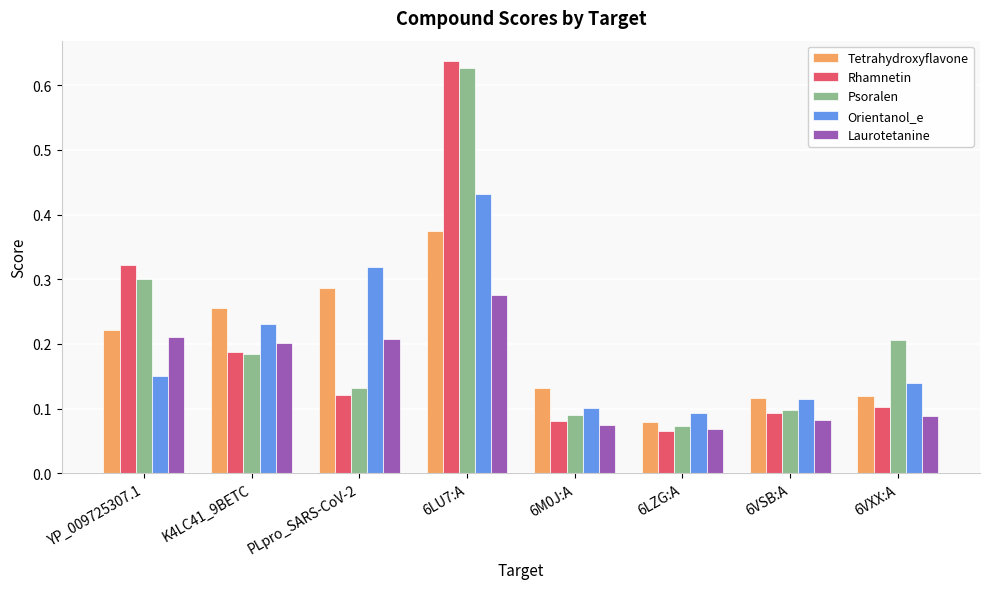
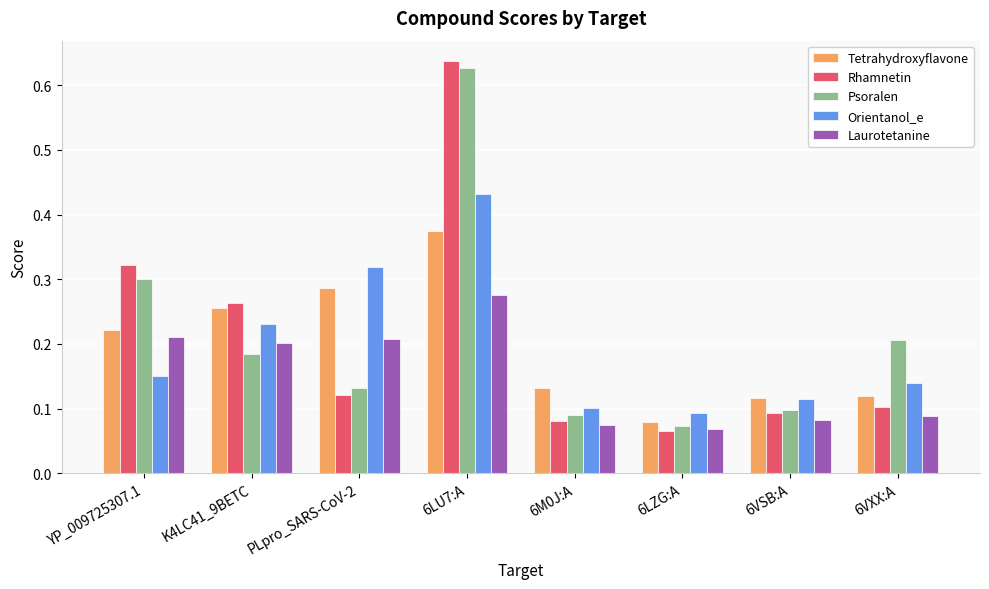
  {
    "Tetrahydroxyflavone": {
      "YP_009725307.1": 0.22,
      "K4LC41_9BETC": 0.26,
      "PLpro_SARS-CoV-2": 0.29,
      "6LU7:A": 0.37,
      "6M0J:A": 0.13,
      "6LZG:A": 0.08,
      "6VSB:A": 0.12,
      "6VXX:A": 0.12
    },
    "Rhamnetin": {
      "YP_009725307.1": 0.32,
-     "K4LC41_9BETC": 0.19,
+     "K4LC41_9BETC": 0.26,
      "PLpro_SARS-CoV-2": 0.12,
      "6LU7:A": 0.64,
      "6M0J:A": 0.08,
      "6LZG:A": 0.07,
      "6VSB:A": 0.09,
      "6VXX:A": 0.10
    },
    "Psoralen": {
      "YP_009725307.1": 0.30,
      "K4LC41_9BETC": 0.18,
      "PLpro_SARS-CoV-2": 0.13,
      "6LU7:A": 0.63,
      "6M0J:A": 0.09,
      "6LZG:A": 0.07,
      "6VSB:A": 0.10,
      "6VXX:A": 0.21
    },
    "Orientanol_e": {
      "YP_009725307.1": 0.15,
      "K4LC41_9BETC": 0.23,
      "PLpro_SARS-CoV-2": 0.32,
      "6LU7:A": 0.43,
      "6M0J:A": 0.10,
      "6LZG:A": 0.09,
      "6VSB:A": 0.12,
      "6VXX:A": 0.14
    },
    "Laurotetanine": {
      "YP_009725307.1": 0.21,
      "K4LC41_9BETC": 0.20,
      "PLpro_SARS-CoV-2": 0.21,
      "6LU7:A": 0.28,
      "6M0J:A": 0.07,
      "6LZG:A": 0.07,
      "6VSB:A": 0.08,
      "6VXX:A": 0.09
    }
  }
